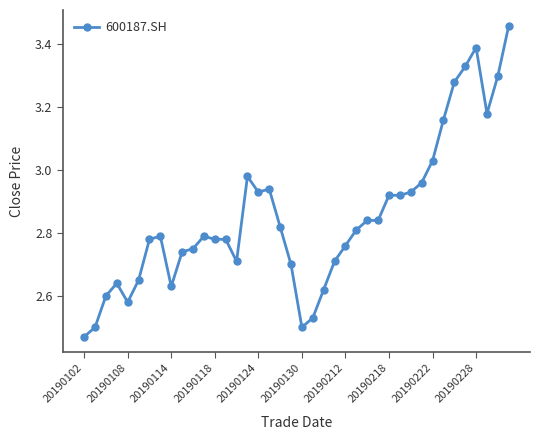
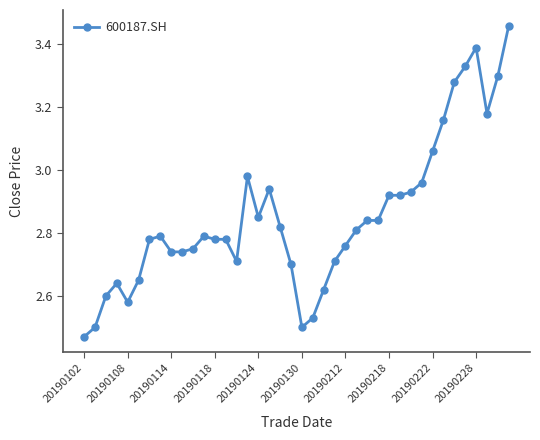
  {
    "20190102": 2.47,
    "20190108": 2.58,
-   "20190114": 2.63,
+   "20190114": 2.74,
    "20190118": 2.78,
-   "20190124": 2.93,
+   "20190124": 2.85,
    "20190130": 2.50,
    "20190212": 2.76,
    "20190218": 2.92,
-   "20190222": 3.03,
+   "20190222": 3.06,
    "20190228": 3.39
  }
